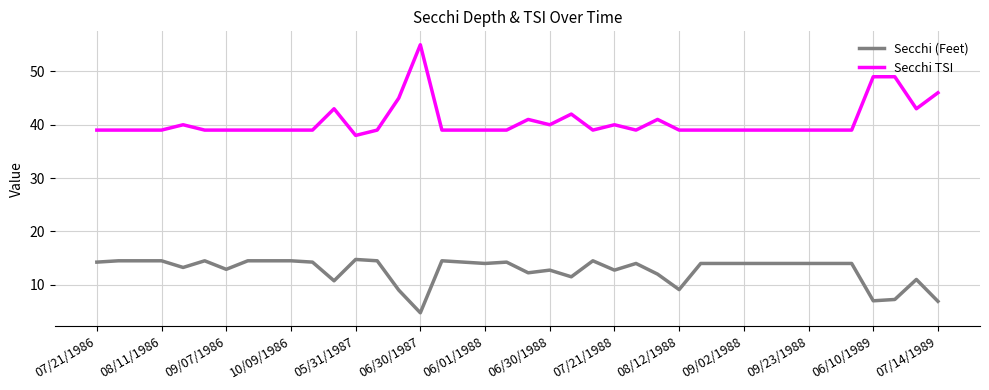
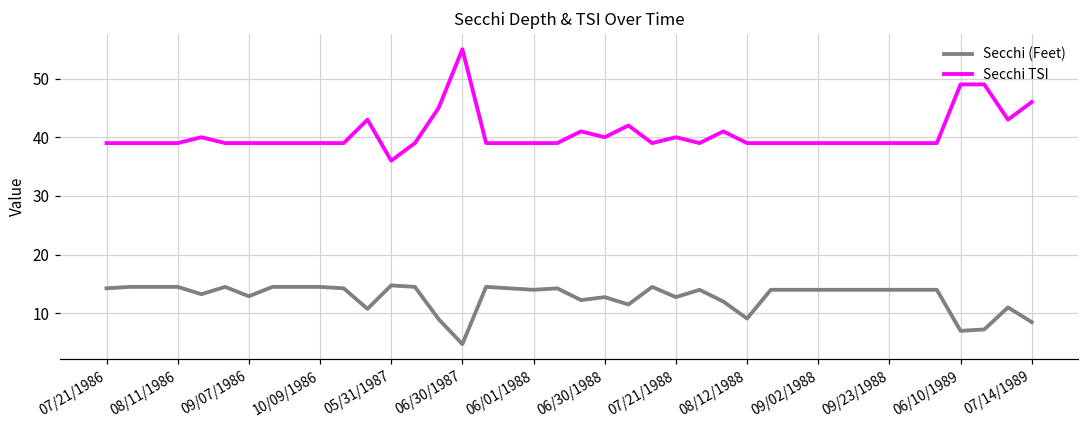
  {
    "Secchi (Feet)": {
      "07/21/1986": 14,
      "08/11/1986": 15,
      "09/07/1986": 13,
      "10/09/1986": 15,
      "05/31/1987": 15,
      "06/30/1987": 5,
      "06/01/1988": 14,
      "06/30/1988": 13,
      "07/21/1988": 13,
      "08/12/1988": 9,
      "09/02/1988": 14,
      "09/23/1988": 14,
      "06/10/1989": 7,
-     "07/14/1989": 7
+     "07/14/1989": 9
    },
    "Secchi TSI": {
      "07/21/1986": 39,
      "08/11/1986": 39,
      "09/07/1986": 39,
      "10/09/1986": 39,
-     "05/31/1987": 38,
+     "05/31/1987": 36,
      "06/30/1987": 55,
      "06/01/1988": 39,
      "06/30/1988": 40,
      "07/21/1988": 40,
      "08/12/1988": 39,
      "09/02/1988": 39,
      "09/23/1988": 39,
      "06/10/1989": 49,
      "07/14/1989": 46
    }
  }
